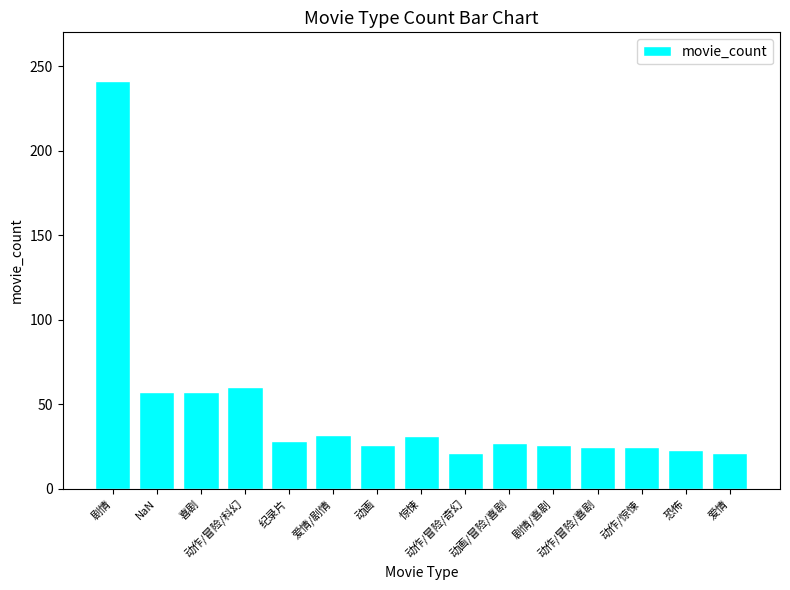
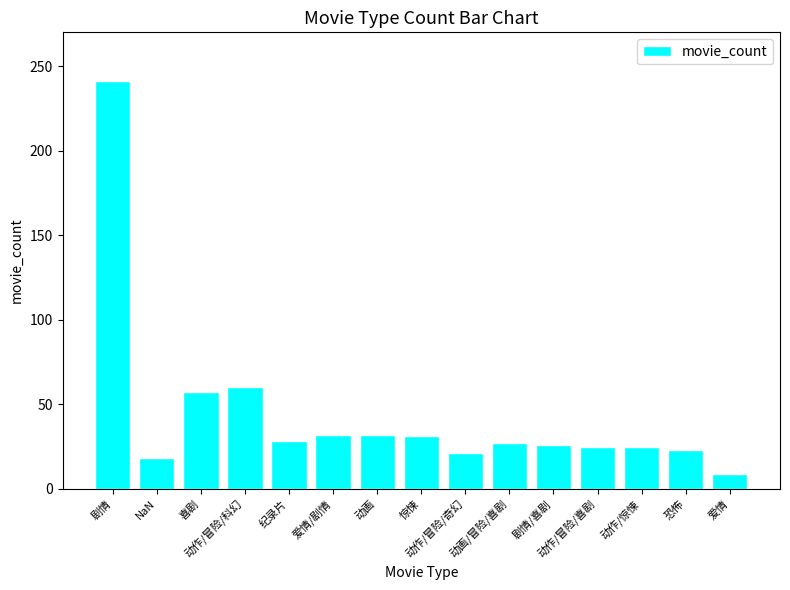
  {
    "剧情": 241,
-   "NaN": 57,
+   "NaN": 18,
    "喜剧": 57,
    "动作/冒险/科幻": 60,
    "纪录片": 28,
    "爱情/剧情": 32,
-   "动画": 26,
+   "动画": 32,
    "惊悚": 31,
    "动作/冒险/奇幻": 21,
    "动画/冒险/喜剧": 27,
    "剧情/喜剧": 26,
    "动作/冒险/喜剧": 25,
    "动作/惊悚": 25,
    "恐怖": 23,
-   "爱情": 21
+   "爱情": 9
  }
